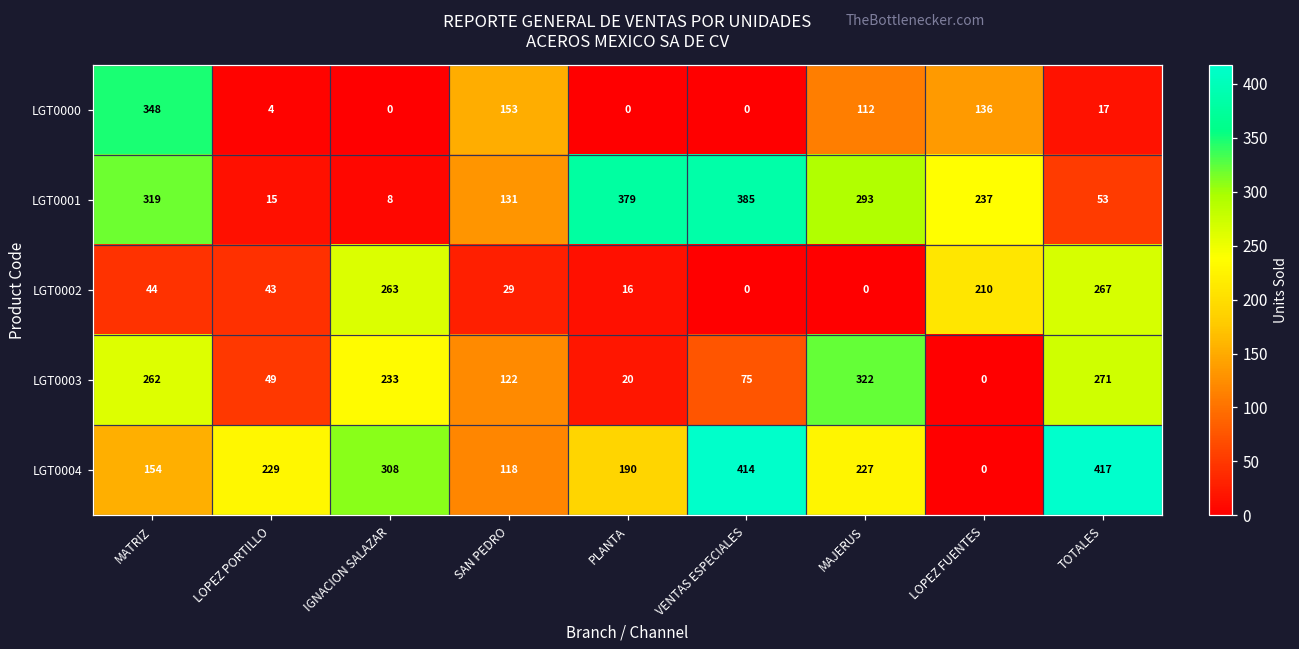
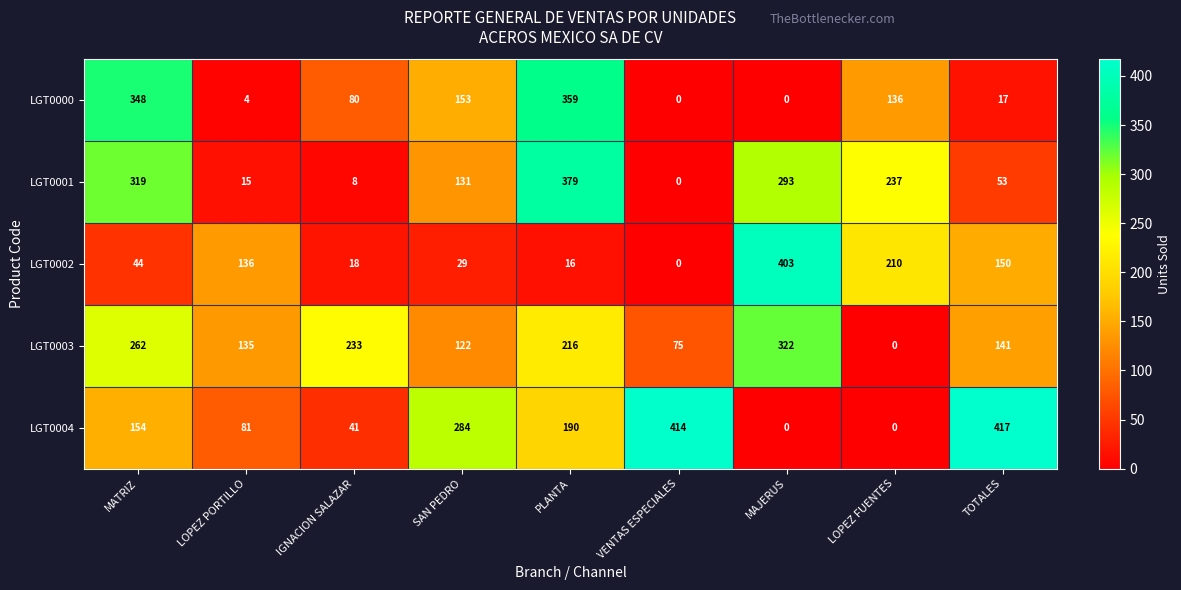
  {
    "LGT0000": {
      "MATRIZ": 348,
      "LOPEZ PORTILLO": 4,
-     "IGNACION SALAZAR": 0,
+     "IGNACION SALAZAR": 80,
      "SAN PEDRO": 153,
-     "PLANTA": 0,
+     "PLANTA": 359,
      "VENTAS ESPECIALES": 0,
-     "MAJERUS": 112,
+     "MAJERUS": 0,
      "LOPEZ FUENTES": 136,
      "TOTALES": 17
    },
    "LGT0001": {
      "MATRIZ": 319,
      "LOPEZ PORTILLO": 15,
      "IGNACION SALAZAR": 8,
      "SAN PEDRO": 131,
      "PLANTA": 379,
-     "VENTAS ESPECIALES": 385,
+     "VENTAS ESPECIALES": 0,
      "MAJERUS": 293,
      "LOPEZ FUENTES": 237,
      "TOTALES": 53
    },
    "LGT0002": {
      "MATRIZ": 44,
-     "LOPEZ PORTILLO": 43,
-     "IGNACION SALAZAR": 263,
+     "LOPEZ PORTILLO": 136,
+     "IGNACION SALAZAR": 18,
      "SAN PEDRO": 29,
      "PLANTA": 16,
      "VENTAS ESPECIALES": 0,
-     "MAJERUS": 0,
+     "MAJERUS": 403,
      "LOPEZ FUENTES": 210,
-     "TOTALES": 267
+     "TOTALES": 150
    },
    "LGT0003": {
      "MATRIZ": 262,
-     "LOPEZ PORTILLO": 49,
+     "LOPEZ PORTILLO": 135,
      "IGNACION SALAZAR": 233,
      "SAN PEDRO": 122,
-     "PLANTA": 20,
+     "PLANTA": 216,
      "VENTAS ESPECIALES": 75,
      "MAJERUS": 322,
      "LOPEZ FUENTES": 0,
-     "TOTALES": 271
+     "TOTALES": 141
    },
    "LGT0004": {
      "MATRIZ": 154,
-     "LOPEZ PORTILLO": 229,
-     "IGNACION SALAZAR": 308,
-     "SAN PEDRO": 118,
+     "LOPEZ PORTILLO": 81,
+     "IGNACION SALAZAR": 41,
+     "SAN PEDRO": 284,
      "PLANTA": 190,
      "VENTAS ESPECIALES": 414,
-     "MAJERUS": 227,
+     "MAJERUS": 0,
      "LOPEZ FUENTES": 0,
      "TOTALES": 417
    }
  }
